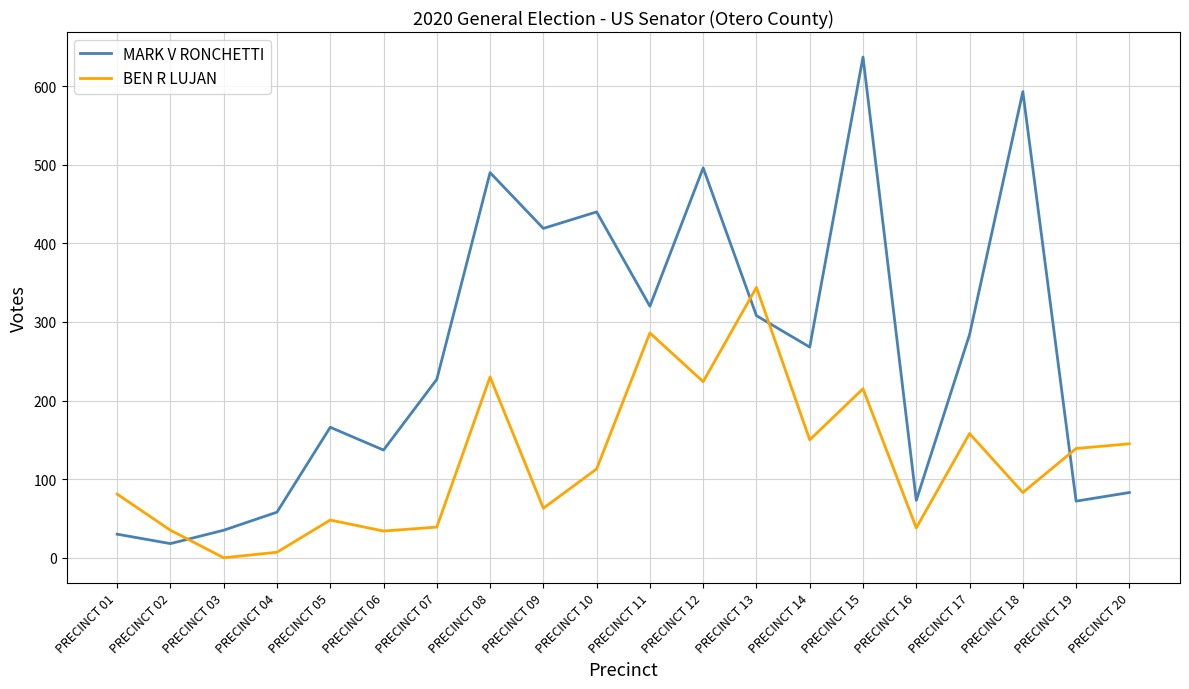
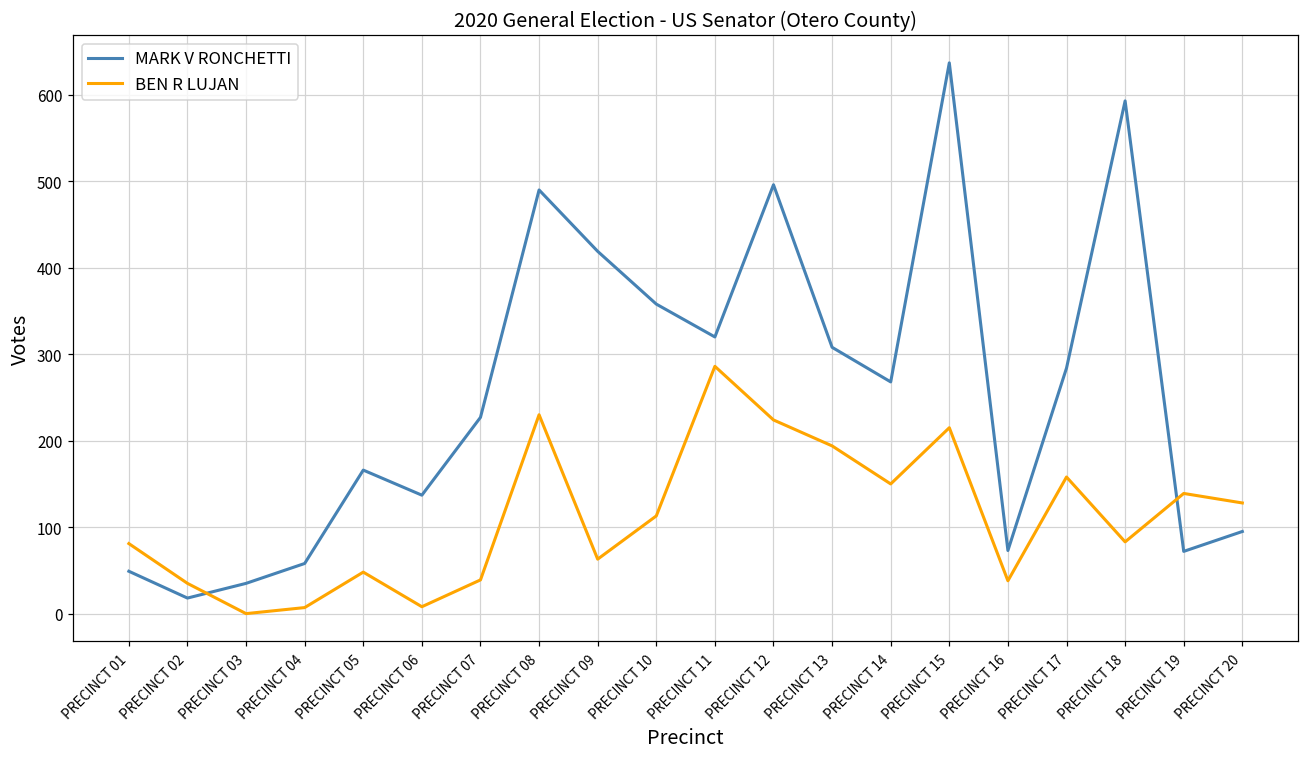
  {
    "MARK V RONCHETTI": {
-     "PRECINCT 01": 30,
+     "PRECINCT 01": 50,
      "PRECINCT 02": 20,
      "PRECINCT 03": 40,
      "PRECINCT 04": 60,
      "PRECINCT 05": 170,
      "PRECINCT 06": 140,
      "PRECINCT 07": 230,
      "PRECINCT 08": 490,
      "PRECINCT 09": 420,
-     "PRECINCT 10": 440,
+     "PRECINCT 10": 360,
      "PRECINCT 11": 320,
      "PRECINCT 12": 500,
      "PRECINCT 13": 310,
      "PRECINCT 14": 270,
      "PRECINCT 15": 640,
      "PRECINCT 16": 70,
      "PRECINCT 17": 280,
      "PRECINCT 18": 590,
      "PRECINCT 19": 70,
-     "PRECINCT 20": 80
+     "PRECINCT 20": 100
    },
    "BEN R LUJAN": {
      "PRECINCT 01": 80,
      "PRECINCT 02": 40,
      "PRECINCT 03": 0,
      "PRECINCT 04": 10,
      "PRECINCT 05": 50,
-     "PRECINCT 06": 30,
+     "PRECINCT 06": 10,
      "PRECINCT 07": 40,
      "PRECINCT 08": 230,
      "PRECINCT 09": 60,
      "PRECINCT 10": 110,
      "PRECINCT 11": 290,
      "PRECINCT 12": 220,
-     "PRECINCT 13": 340,
+     "PRECINCT 13": 190,
      "PRECINCT 14": 150,
      "PRECINCT 15": 220,
      "PRECINCT 16": 40,
      "PRECINCT 17": 160,
      "PRECINCT 18": 80,
      "PRECINCT 19": 140,
-     "PRECINCT 20": 150
+     "PRECINCT 20": 130
    }
  }
